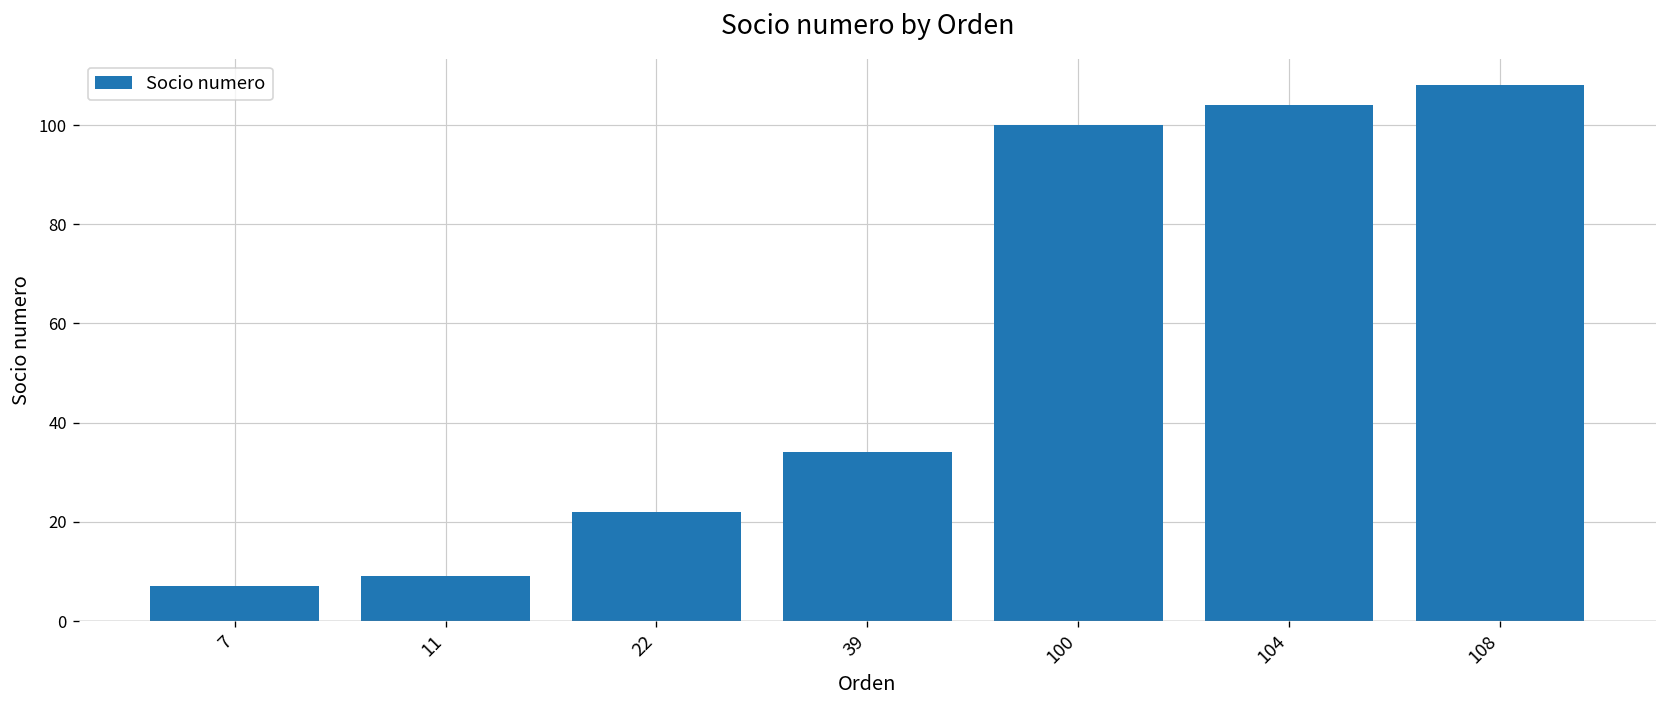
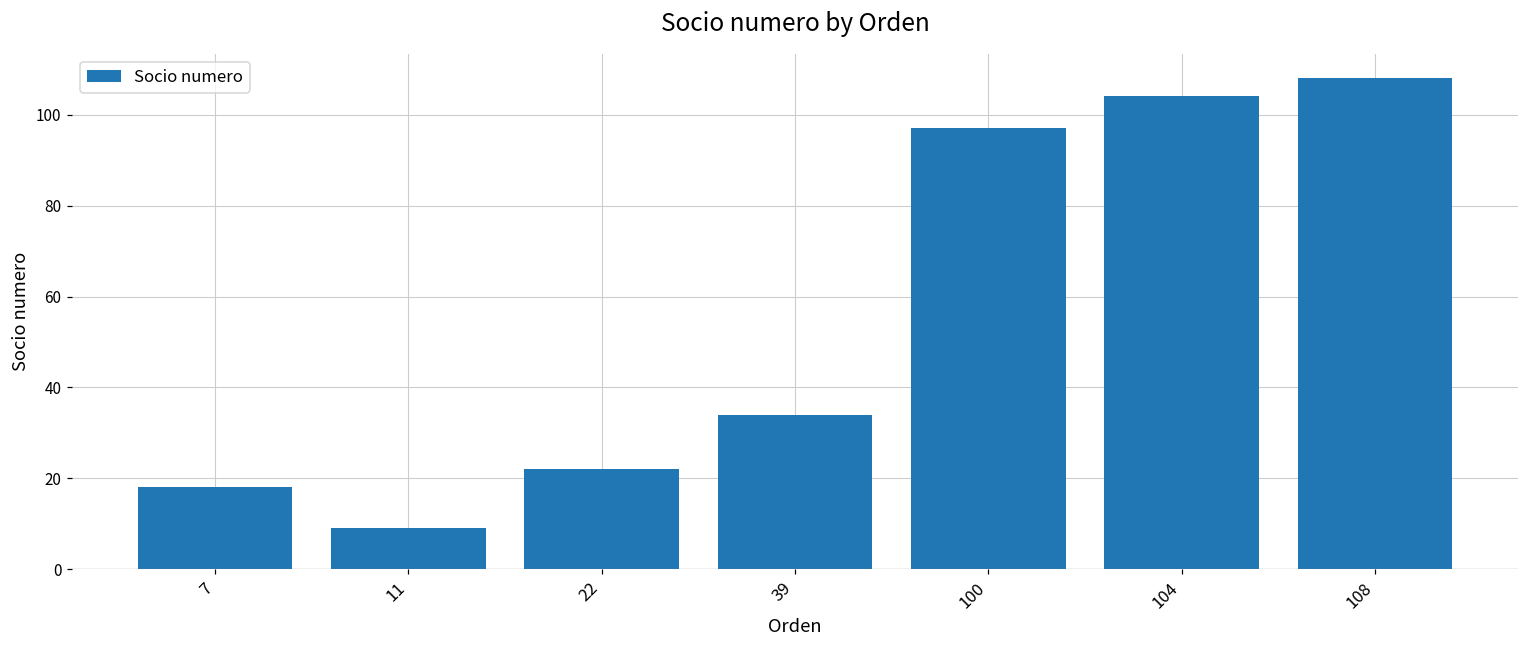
  {
-   "7": 7,
+   "7": 18,
    "11": 9,
    "22": 22,
    "39": 34,
-   "100": 100,
+   "100": 97,
    "104": 104,
    "108": 108
  }
